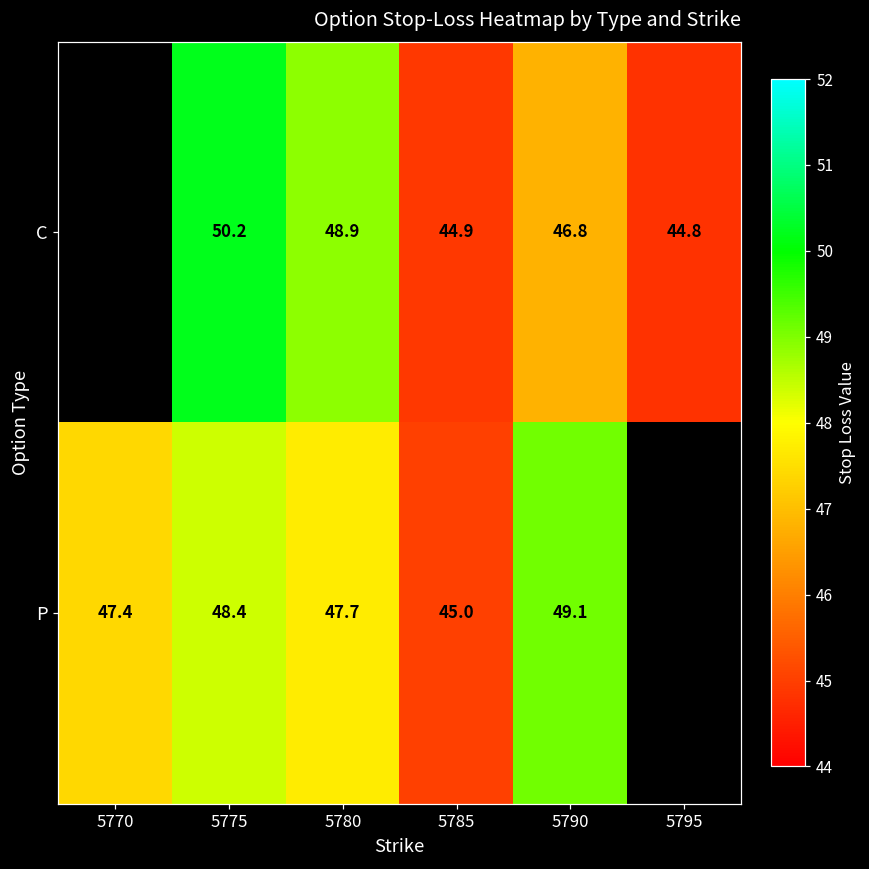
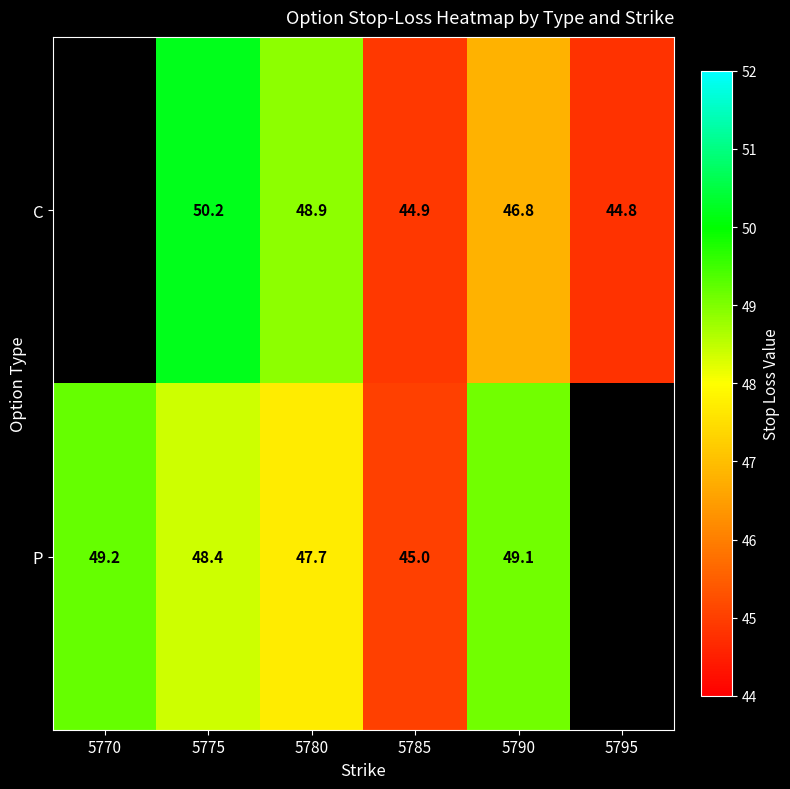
  {
    "C": {
      "5775": 50.2,
      "5780": 48.9,
      "5785": 44.9,
      "5790": 46.8,
      "5795": 44.8
    },
    "P": {
-     "5770": 47.4,
+     "5770": 49.2,
      "5775": 48.4,
      "5780": 47.7,
      "5785": 45.0,
      "5790": 49.1
    }
  }
